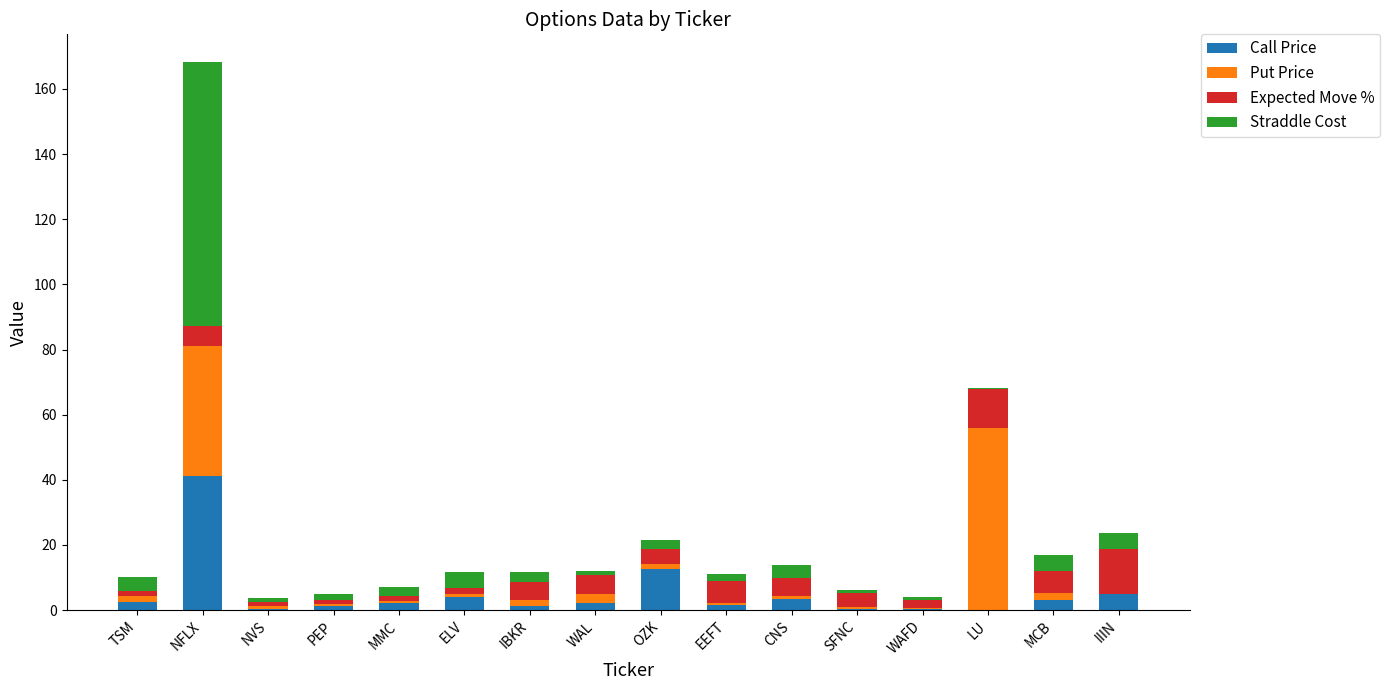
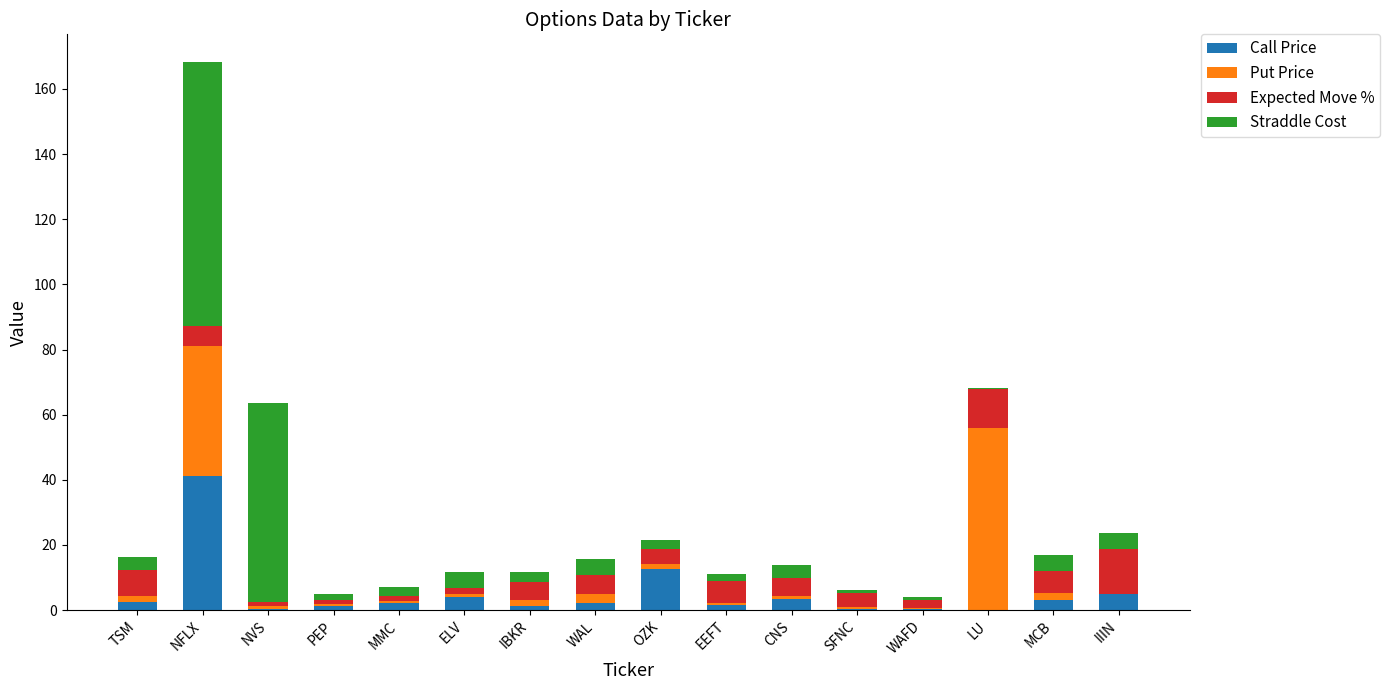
  {
    "Call Price": {
      "TSM": 3,
      "NFLX": 41,
      "PEP": 1,
      "MMC": 2,
      "ELV": 4,
      "IBKR": 1,
      "WAL": 2,
      "OZK": 13,
      "EEFT": 2,
      "CNS": 4,
      "MCB": 3,
      "IIIN": 5
    },
    "Put Price": {
      "TSM": 2,
      "NFLX": 40,
      "NVS": 1,
      "ELV": 1,
      "IBKR": 2,
      "WAL": 3,
      "OZK": 2,
      "LU": 56,
      "MCB": 2
    },
    "Expected Move %": {
-     "TSM": 2,
+     "TSM": 8,
      "NFLX": 6,
      "NVS": 1,
      "PEP": 1,
      "MMC": 1,
      "ELV": 2,
      "IBKR": 5,
      "WAL": 6,
      "OZK": 5,
      "EEFT": 7,
      "CNS": 6,
      "SFNC": 4,
      "WAFD": 2,
      "LU": 12,
      "MCB": 7,
      "IIIN": 14
    },
    "Straddle Cost": {
      "TSM": 4,
      "NFLX": 81,
-     "NVS": 1,
+     "NVS": 61,
      "PEP": 2,
      "MMC": 3,
      "ELV": 5,
      "IBKR": 3,
-     "WAL": 1,
+     "WAL": 5,
      "OZK": 2,
      "EEFT": 2,
      "CNS": 4,
      "SFNC": 1,
      "MCB": 5,
      "IIIN": 5
    }
  }
